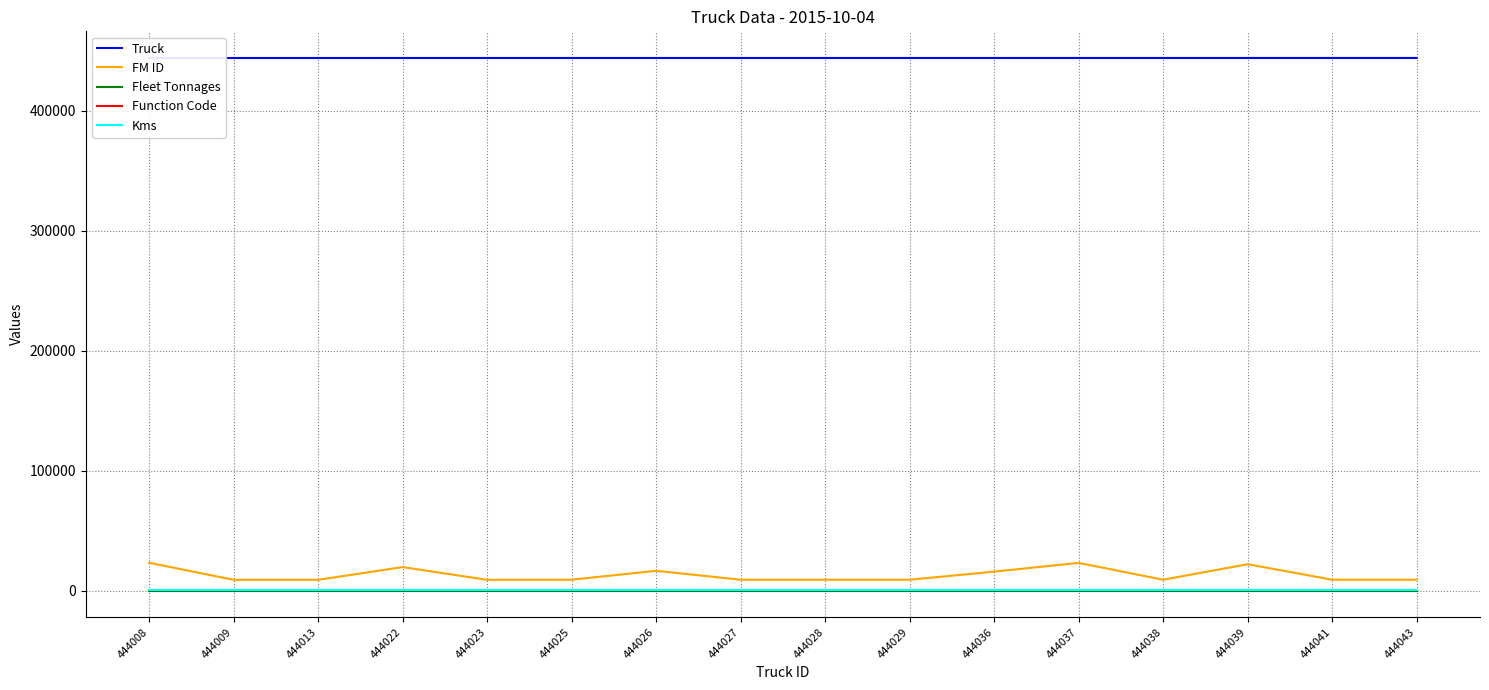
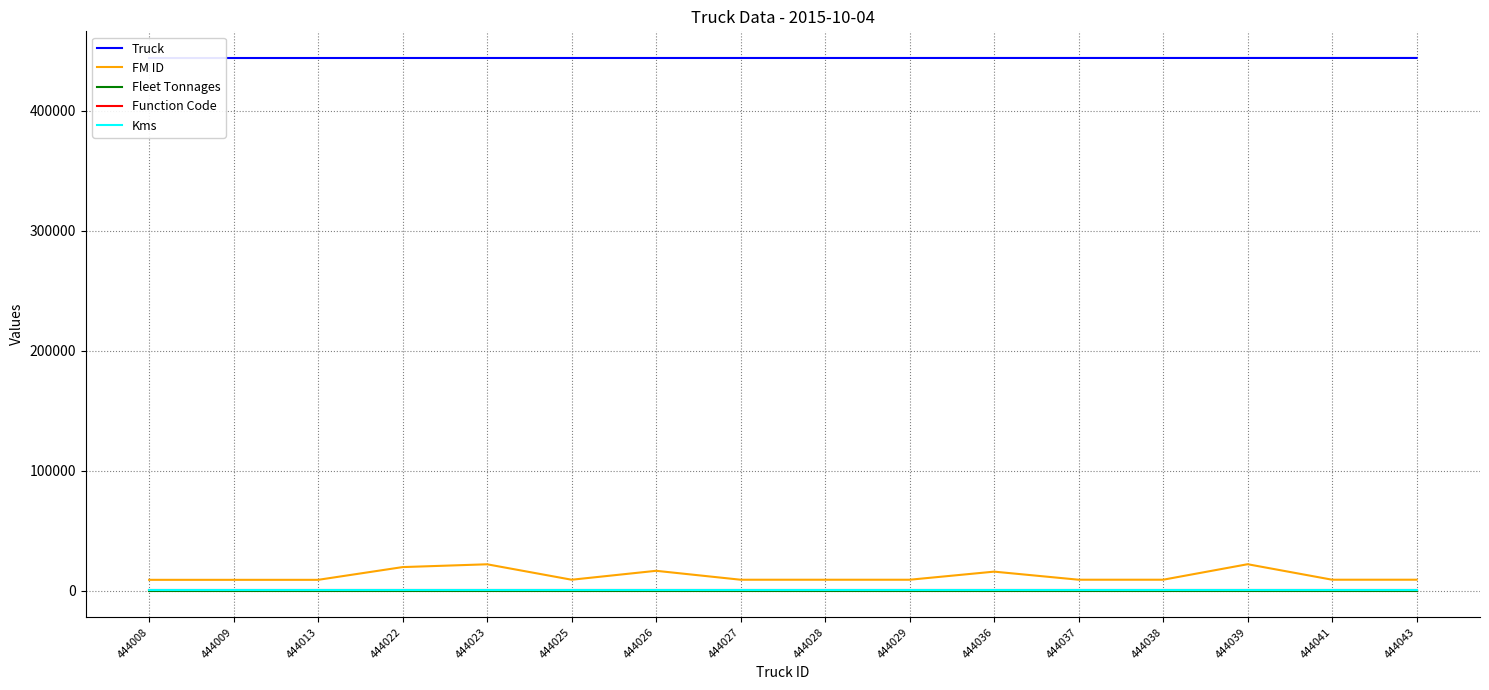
  {
    "Truck": {
      "444009": 444000,
      "444013": 444000,
      "444022": 444000,
      "444023": 444000,
      "444025": 444000,
      "444026": 444000,
      "444027": 444000,
      "444028": 444000,
      "444029": 444000,
      "444036": 444000,
      "444037": 444000,
      "444038": 444000,
      "444039": 444000,
      "444041": 444000,
      "444043": 444000
    },
    "FM ID": {
-     "444008": 23000,
+     "444008": 9000,
      "444009": 9000,
      "444013": 9000,
      "444022": 20000,
-     "444023": 9000,
+     "444023": 22000,
      "444025": 9000,
      "444026": 17000,
      "444027": 9000,
      "444028": 9000,
      "444029": 9000,
      "444036": 16000,
-     "444037": 23000,
+     "444037": 9000,
      "444038": 9000,
      "444039": 22000,
      "444041": 9000,
      "444043": 9000
    }
  }
